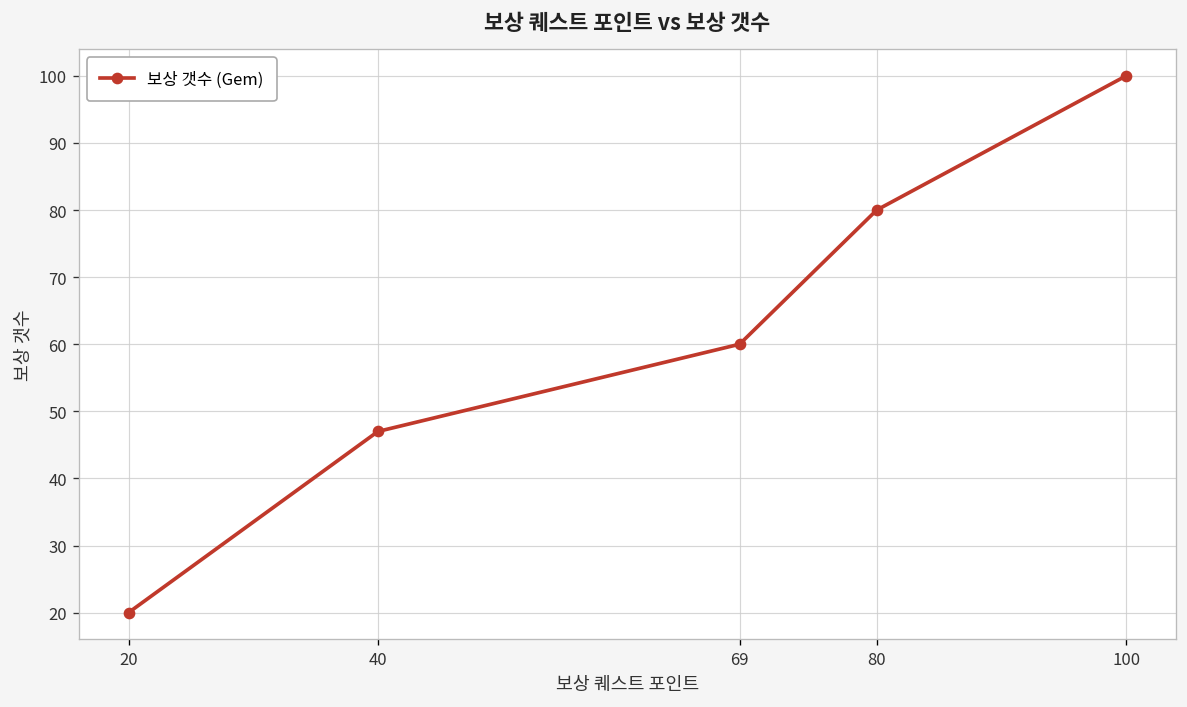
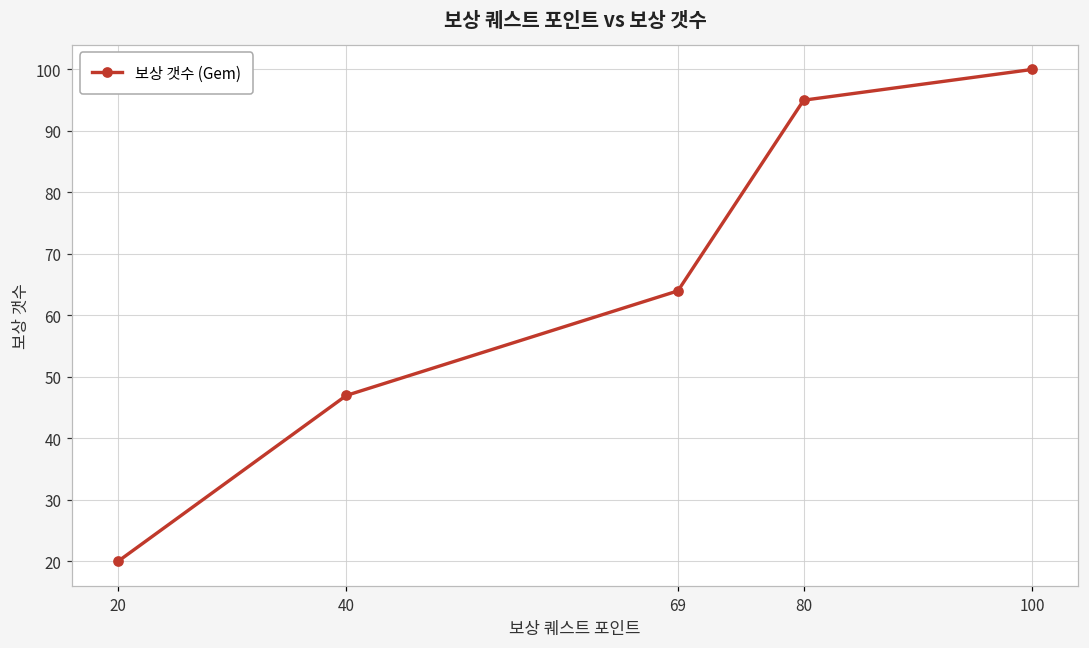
  {
    "20": 20,
    "40": 47,
-   "69": 60,
-   "80": 80,
+   "69": 64,
+   "80": 95,
    "100": 100
  }
